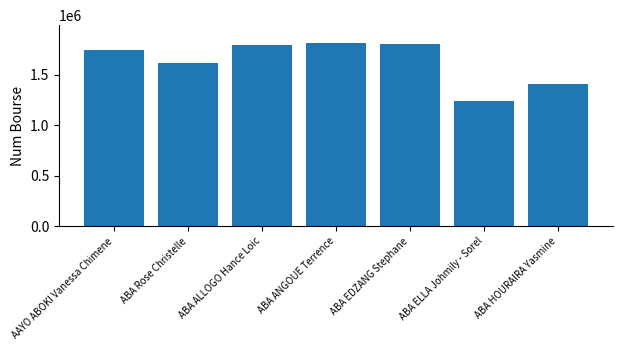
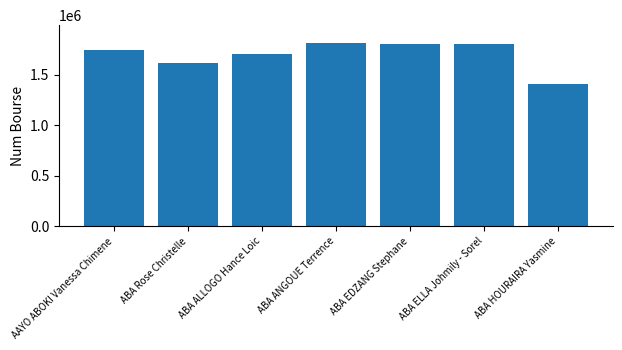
  {
    "AAYO ABOKI Vanessa Chimene": 1740000,
    "ABA Rose Christelle": 1610000,
-   "ABA ALLOGO Hance Loic": 1790000,
+   "ABA ALLOGO Hance Loic": 1710000,
    "ABA ANGOUE Terrence": 1810000,
    "ABA EDZANG Stephane": 1800000,
-   "ABA ELLA Johmily - Sorel": 1240000,
+   "ABA ELLA Johmily - Sorel": 1800000,
    "ABA HOURAIRA Yasmine": 1410000
  }
